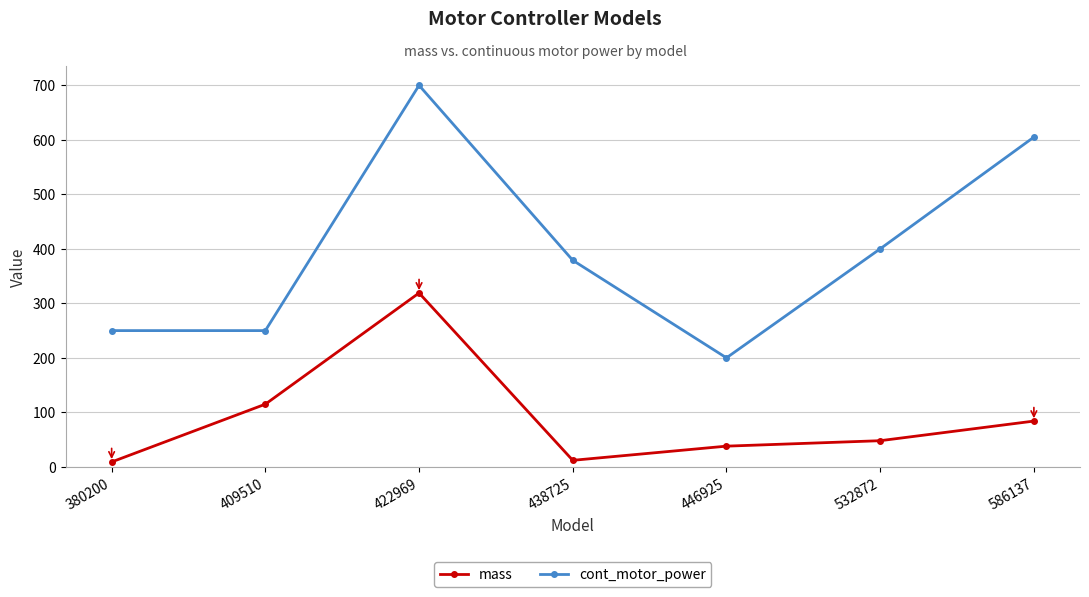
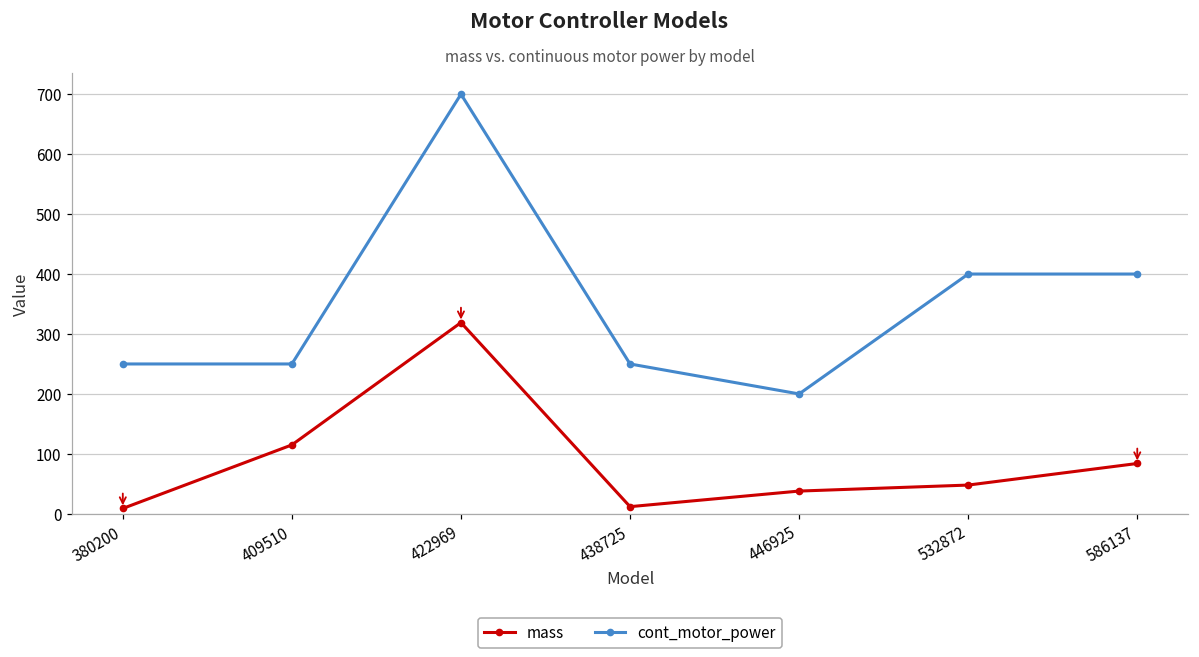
  {
    "mass": {
      "380200": 10,
      "409510": 120,
      "422969": 320,
      "438725": 10,
      "446925": 40,
      "532872": 50,
      "586137": 80
    },
    "cont_motor_power": {
      "380200": 250,
      "409510": 250,
      "422969": 700,
-     "438725": 380,
+     "438725": 250,
      "446925": 200,
      "532872": 400,
-     "586137": 610
+     "586137": 400
    }
  }
